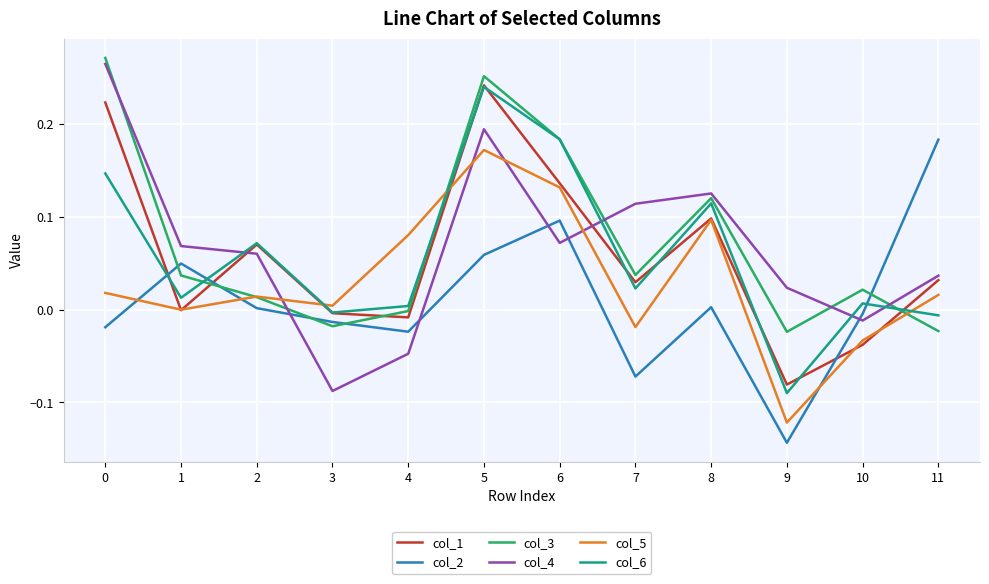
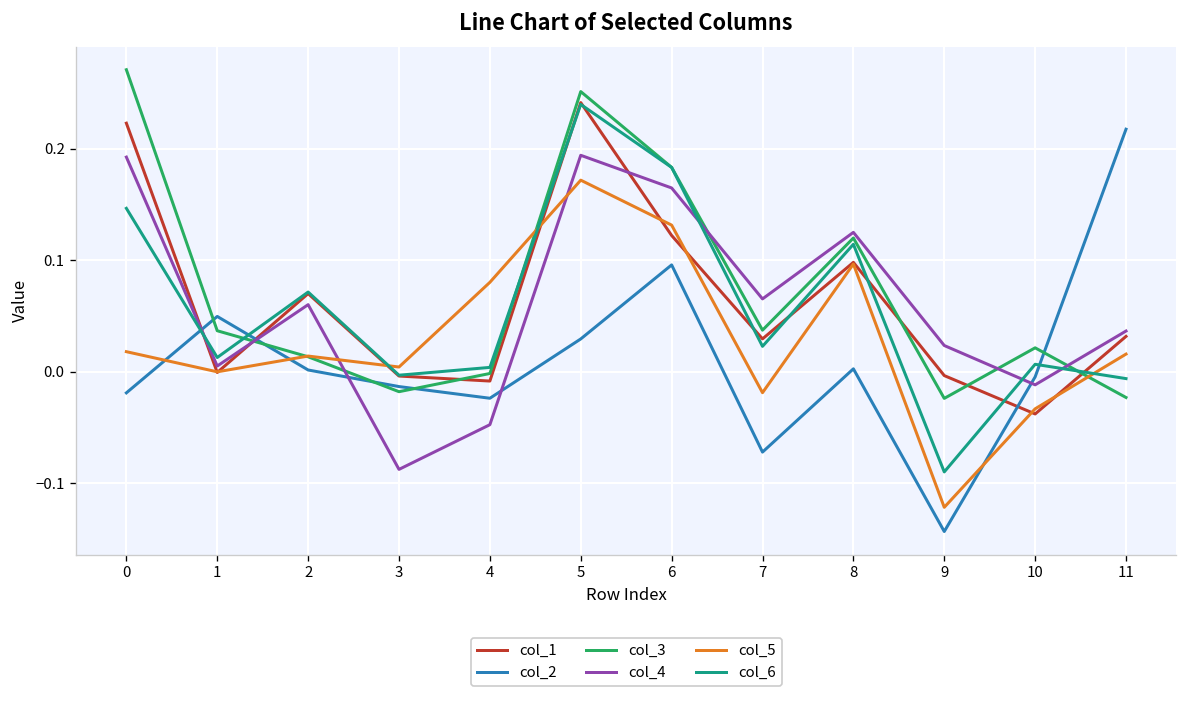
  {
    "col_1": {
      "0": 0.22,
      "4": -0.01,
-     "6": 0.14,
+     "6": 0.12,
      "7": 0.03,
-     "9": -0.08,
+     "9": 0.00,
      "10": -0.04,
      "11": 0.03
    },
    "col_2": {
      "0": -0.02,
      "1": 0.05,
      "2": 0.00,
      "3": -0.01,
      "4": -0.02,
-     "5": 0.06,
+     "5": 0.03,
      "6": 0.10,
      "7": -0.07,
      "8": 0.00,
      "9": -0.14,
      "10": 0.00,
-     "11": 0.18
+     "11": 0.22
    },
    "col_4": {
-     "0": 0.26,
-     "1": 0.07,
+     "0": 0.19,
+     "1": 0.01,
      "2": 0.06,
      "3": -0.09,
      "4": -0.05,
      "5": 0.19,
-     "6": 0.07,
-     "7": 0.11,
+     "6": 0.16,
+     "7": 0.07,
      "8": 0.13,
      "9": 0.02,
      "10": -0.01,
      "11": 0.04
    },
    "col_5": {
      "0": 0.02,
      "3": 0.00,
      "4": 0.08,
      "5": 0.17,
      "6": 0.13,
      "7": -0.02,
      "9": -0.12,
      "10": -0.03,
      "11": 0.02
    }
  }
